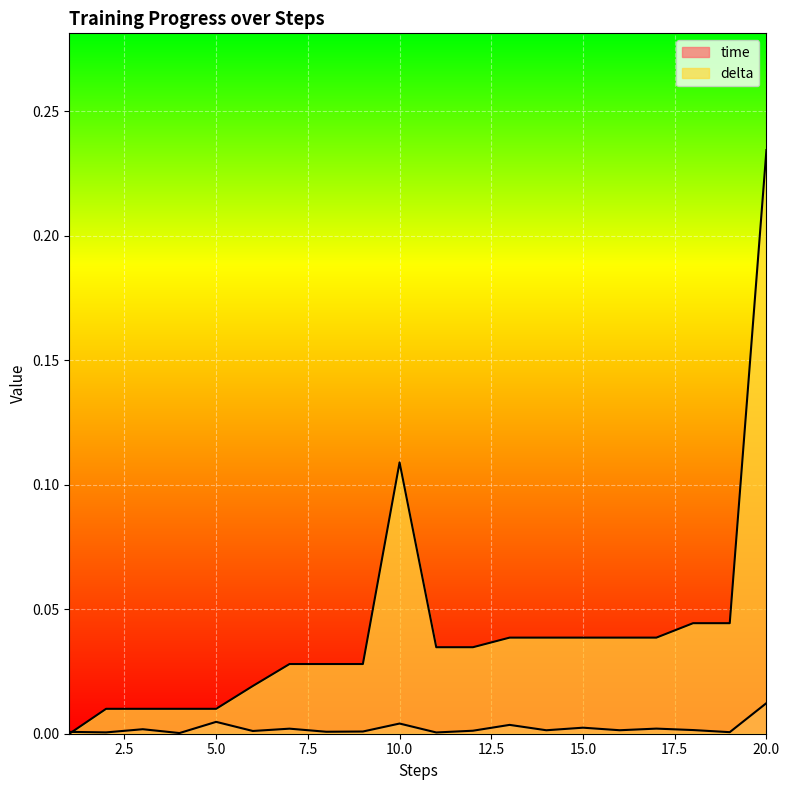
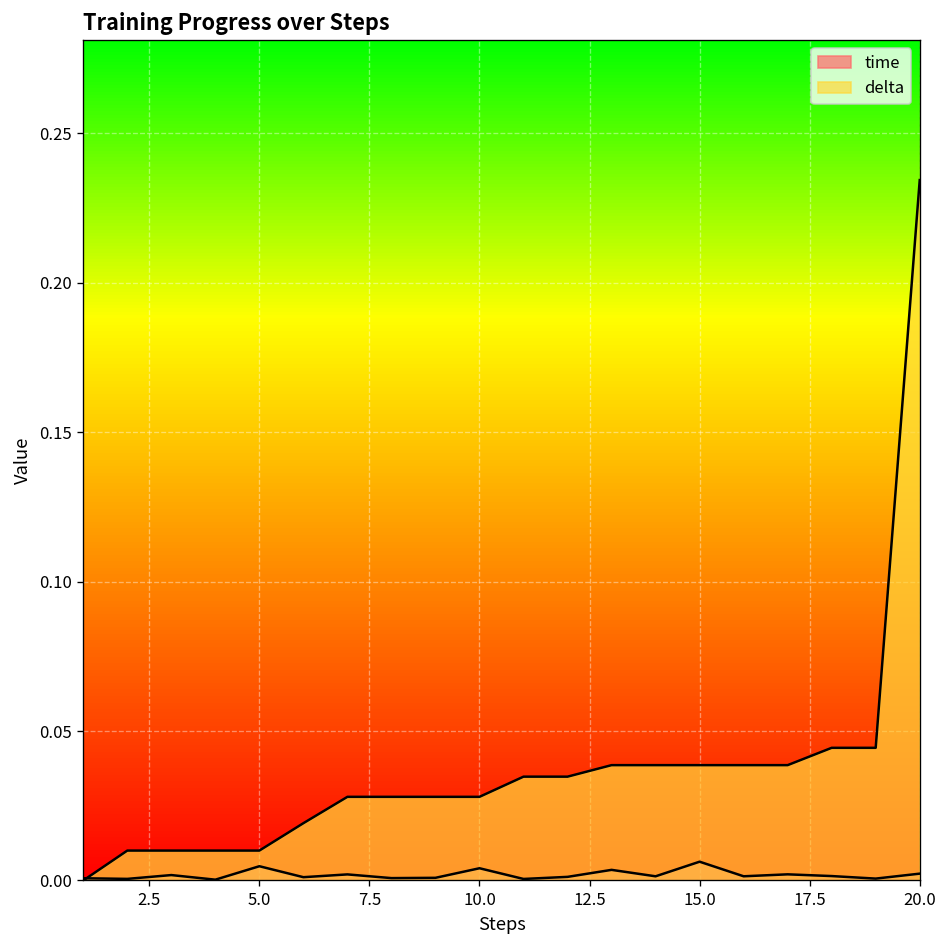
  {
    "time": {
      "5.0": 0.005,
      "10.0": 0.004,
-     "15.0": 0.002,
-     "20.0": 0.012
+     "15.0": 0.006,
+     "20.0": 0.002
    },
    "delta": {
      "5.0": 0.010,
-     "10.0": 0.109,
+     "10.0": 0.028,
      "15.0": 0.039,
      "20.0": 0.234
    }
  }
